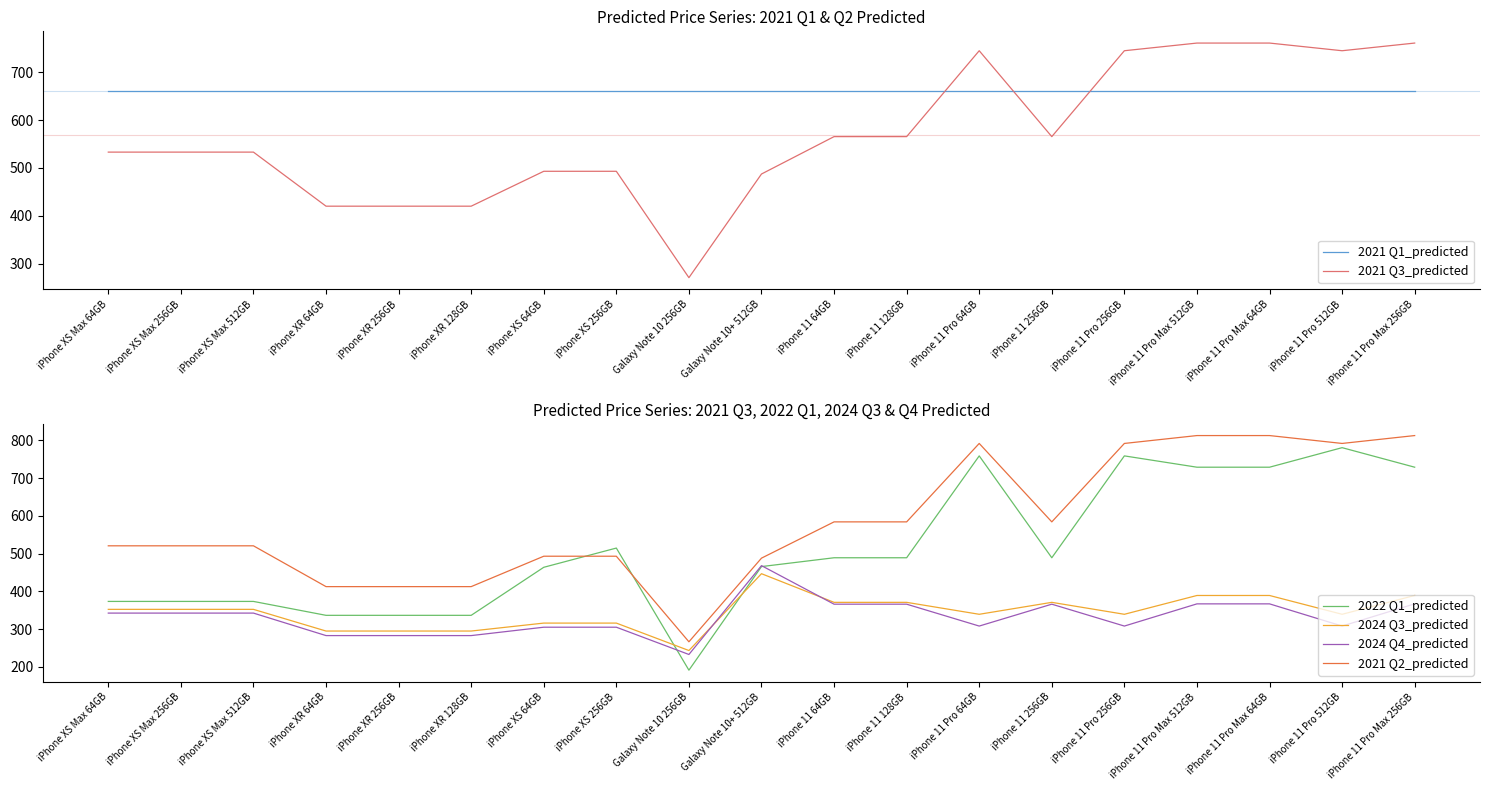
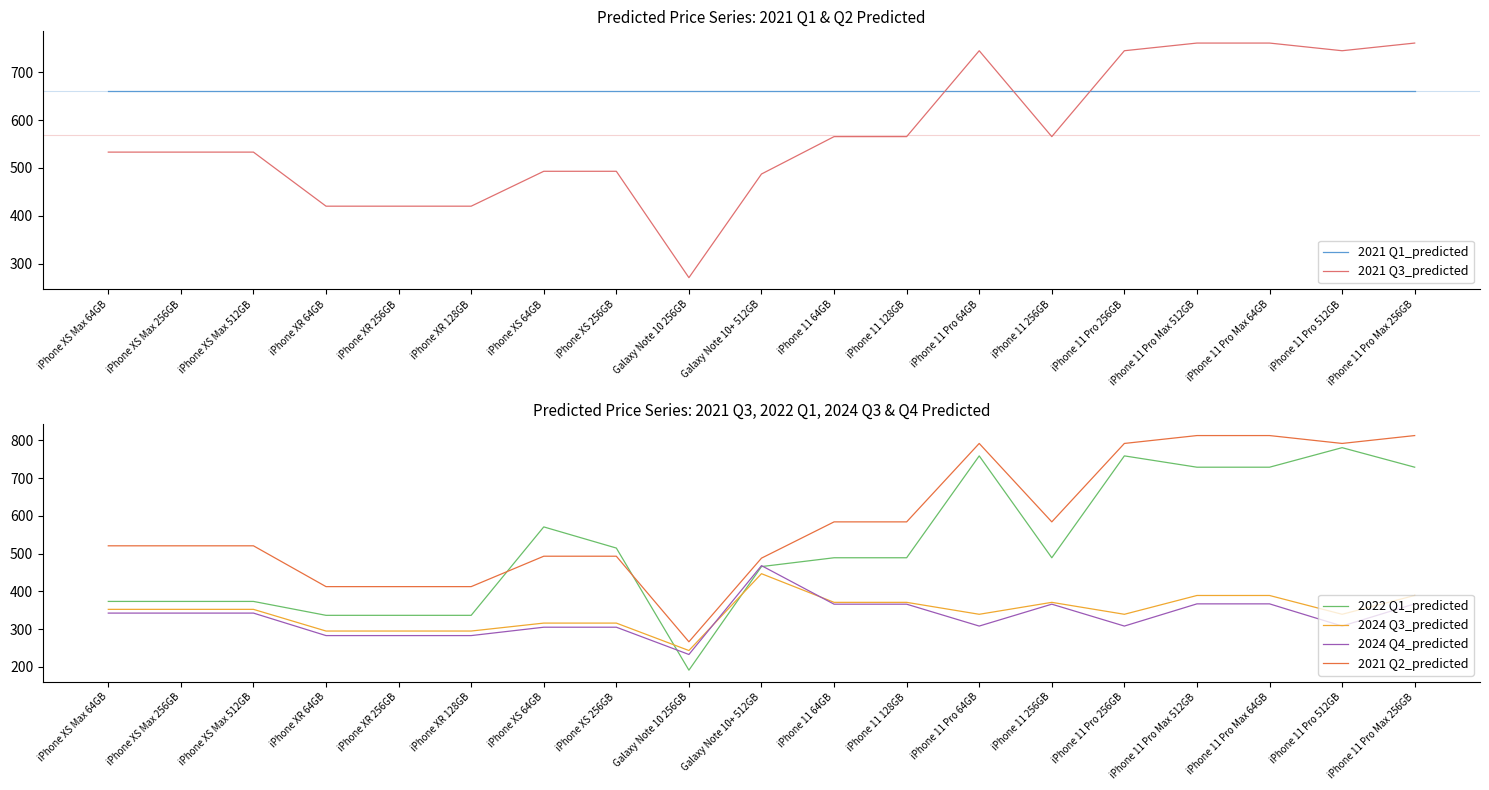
  {
    "Predicted Price Series: 2021 Q1 & Q2 Predicted": {
      "2021 Q1_predicted": {
        "iPhone XS Max 64GB": 660,
        "iPhone XS Max 256GB": 660,
        "iPhone XS Max 512GB": 660,
        "iPhone XR 64GB": 660,
        "iPhone XR 256GB": 660,
        "iPhone XR 128GB": 660,
        "iPhone XS 64GB": 660,
        "iPhone XS 256GB": 660,
        "Galaxy Note 10 256GB": 660,
        "Galaxy Note 10+ 512GB": 660,
        "iPhone 11 64GB": 660,
        "iPhone 11 128GB": 660,
        "iPhone 11 Pro 64GB": 660,
        "iPhone 11 256GB": 660,
        "iPhone 11 Pro 256GB": 660,
        "iPhone 11 Pro Max 512GB": 660,
        "iPhone 11 Pro Max 64GB": 660,
        "iPhone 11 Pro 512GB": 660,
        "iPhone 11 Pro Max 256GB": 660
      },
      "2021 Q3_predicted": {
        "iPhone XS Max 64GB": 530,
        "iPhone XS Max 256GB": 530,
        "iPhone XS Max 512GB": 530,
        "iPhone XR 64GB": 420,
        "iPhone XR 256GB": 420,
        "iPhone XR 128GB": 420,
        "iPhone XS 64GB": 490,
        "iPhone XS 256GB": 490,
        "Galaxy Note 10 256GB": 270,
        "Galaxy Note 10+ 512GB": 490,
        "iPhone 11 64GB": 570,
        "iPhone 11 128GB": 570,
        "iPhone 11 Pro 64GB": 740,
        "iPhone 11 256GB": 570,
        "iPhone 11 Pro 256GB": 740,
        "iPhone 11 Pro Max 512GB": 760,
        "iPhone 11 Pro Max 64GB": 760,
        "iPhone 11 Pro 512GB": 740,
        "iPhone 11 Pro Max 256GB": 760
      }
    },
    "Predicted Price Series: 2021 Q3, 2022 Q1, 2024 Q3 & Q4 Predicted": {
      "2022 Q1_predicted": {
        "iPhone XS Max 64GB": 370,
        "iPhone XS Max 256GB": 370,
        "iPhone XS Max 512GB": 370,
        "iPhone XR 64GB": 340,
        "iPhone XR 256GB": 340,
        "iPhone XR 128GB": 340,
-       "iPhone XS 64GB": 460,
+       "iPhone XS 64GB": 570,
        "iPhone XS 256GB": 510,
        "Galaxy Note 10 256GB": 190,
        "iPhone 11 64GB": 490,
        "iPhone 11 128GB": 490,
        "iPhone 11 Pro 64GB": 760,
        "iPhone 11 256GB": 490,
        "iPhone 11 Pro 256GB": 760,
        "iPhone 11 Pro Max 512GB": 730,
        "iPhone 11 Pro Max 64GB": 730,
        "iPhone 11 Pro 512GB": 780,
        "iPhone 11 Pro Max 256GB": 730
      },
      "2024 Q4_predicted": {
        "iPhone XS Max 64GB": 340,
        "iPhone XS Max 256GB": 340,
        "iPhone XS Max 512GB": 340,
        "iPhone XR 64GB": 280,
        "iPhone XR 256GB": 280,
        "iPhone XR 128GB": 280,
        "iPhone XS 64GB": 310,
        "iPhone XS 256GB": 310,
        "Galaxy Note 10 256GB": 230,
        "iPhone 11 Pro 64GB": 310,
        "iPhone 11 Pro 256GB": 310,
        "iPhone 11 Pro Max 512GB": 370,
        "iPhone 11 Pro Max 64GB": 370
      }
    }
  }
